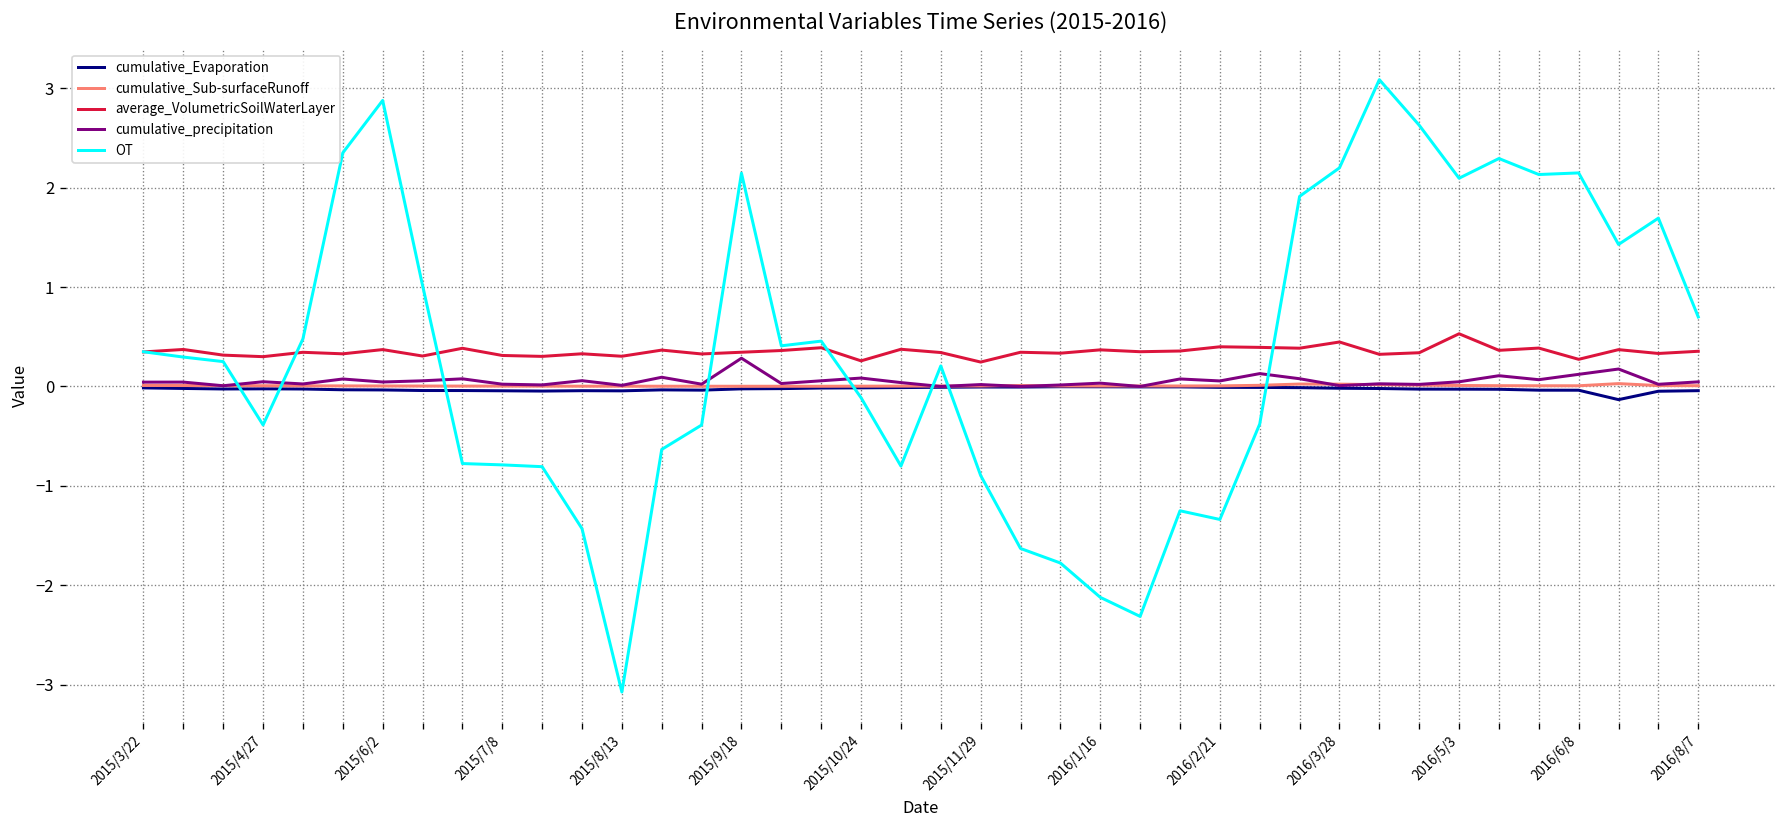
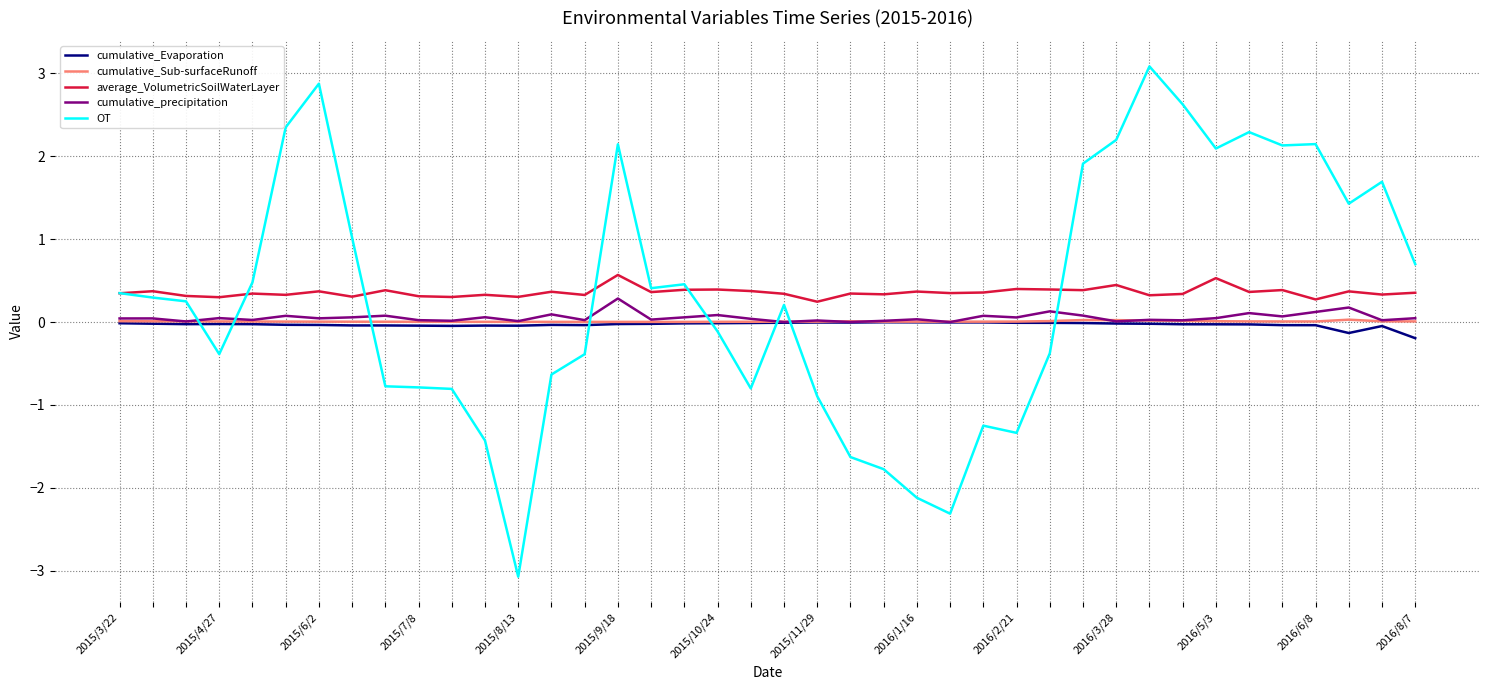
  {
    "cumulative_Evaporation": {
      "2015/4/27": 0.0,
      "2015/6/2": 0.0,
      "2015/7/8": 0.0,
      "2015/8/13": 0.0,
      "2016/5/3": 0.0,
      "2016/6/8": 0.0,
-     "2016/8/7": 0.0
+     "2016/8/7": -0.2
    },
    "cumulative_Sub-surfaceRunoff": {
      "2015/4/27": 0.0,
      "2015/6/2": 0.0,
      "2016/5/3": 0.0,
      "2016/6/8": 0.0,
      "2016/8/7": 0.0
    },
    "average_VolumetricSoilWaterLayer": {
      "2015/4/27": 0.3,
      "2015/6/2": 0.4,
      "2015/7/8": 0.3,
      "2015/8/13": 0.3,
-     "2015/9/18": 0.3,
-     "2015/10/24": 0.3,
+     "2015/9/18": 0.6,
+     "2015/10/24": 0.4,
      "2015/11/29": 0.2,
      "2016/1/16": 0.4,
      "2016/2/21": 0.4,
      "2016/3/28": 0.4,
      "2016/5/3": 0.5,
      "2016/6/8": 0.3,
      "2016/8/7": 0.4
    },
    "cumulative_precipitation": {
      "2015/3/22": 0.0,
      "2015/4/27": 0.0,
      "2015/6/2": 0.0,
      "2015/9/18": 0.3,
      "2015/10/24": 0.1,
      "2016/2/21": 0.1,
      "2016/5/3": 0.0,
      "2016/6/8": 0.1,
      "2016/8/7": 0.0
    },
    "OT": {
      "2015/4/27": -0.4,
      "2015/6/2": 2.9,
      "2015/7/8": -0.8,
      "2015/8/13": -3.1,
      "2015/9/18": 2.1,
      "2015/10/24": -0.1,
      "2015/11/29": -0.9,
      "2016/1/16": -2.1,
      "2016/2/21": -1.3,
      "2016/3/28": 2.2,
      "2016/5/3": 2.1,
      "2016/6/8": 2.1,
      "2016/8/7": 0.7
    }
  }
